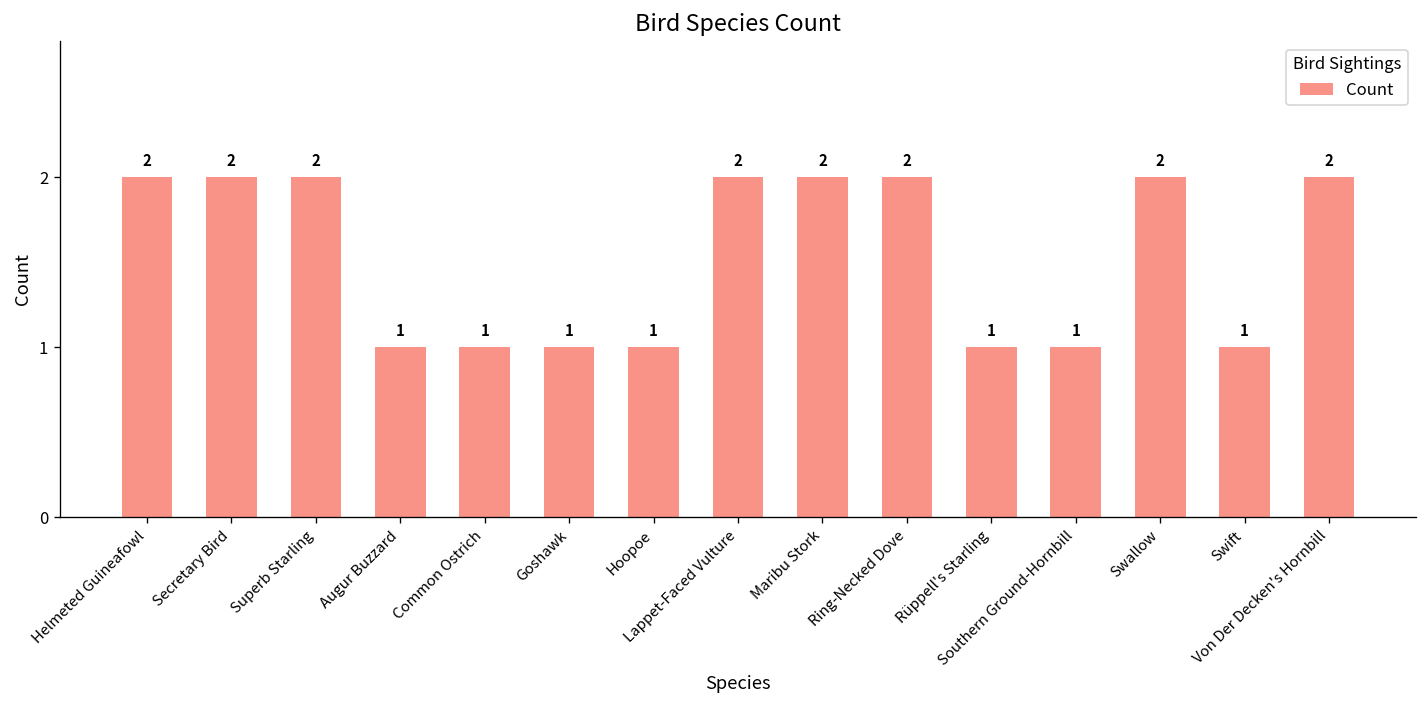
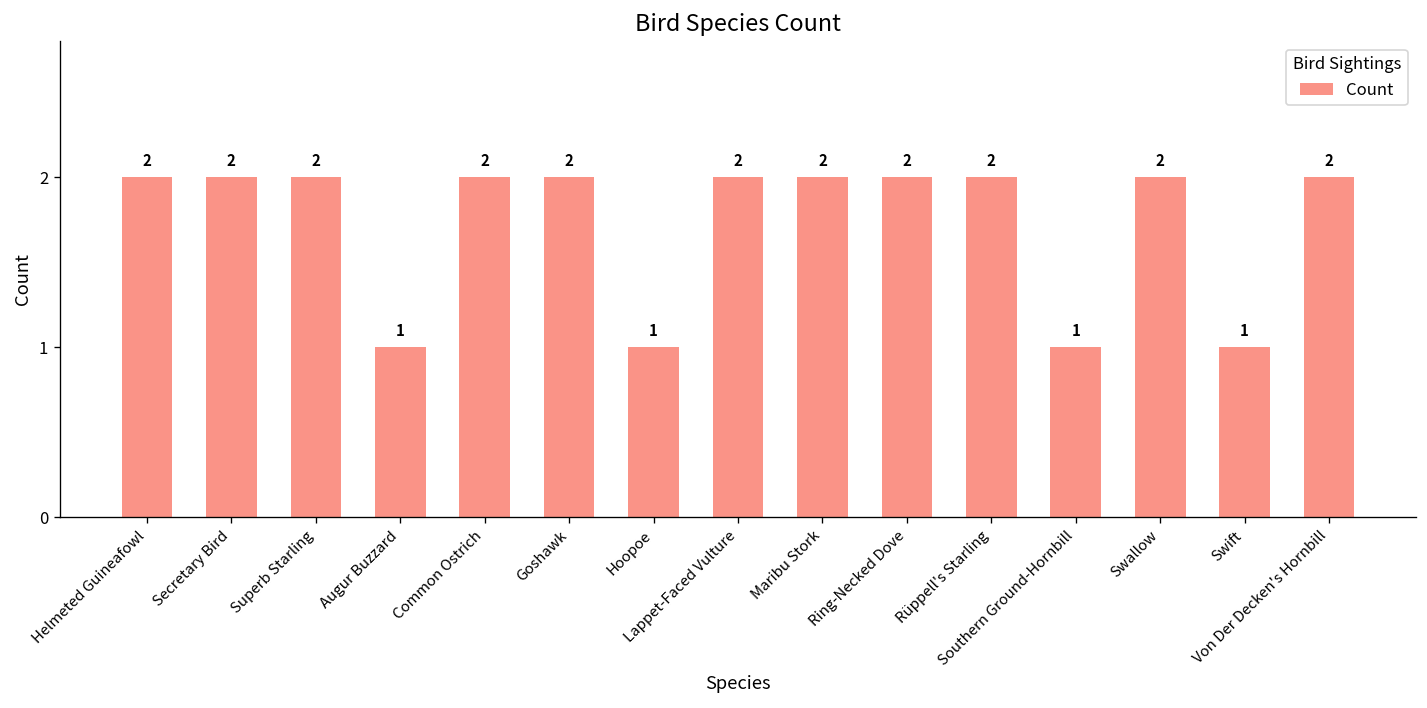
  {
    "Helmeted Guineafowl": 2,
    "Secretary Bird": 2,
    "Superb Starling": 2,
    "Augur Buzzard": 1,
-   "Common Ostrich": 1,
-   "Goshawk": 1,
+   "Common Ostrich": 2,
+   "Goshawk": 2,
    "Hoopoe": 1,
    "Lappet-Faced Vulture": 2,
    "Maribu Stork": 2,
    "Ring-Necked Dove": 2,
-   "Rüppell's Starling": 1,
+   "Rüppell's Starling": 2,
    "Southern Ground-Hornbill": 1,
    "Swallow": 2,
    "Swift": 1,
    "Von Der Decken's Hornbill": 2
  }
